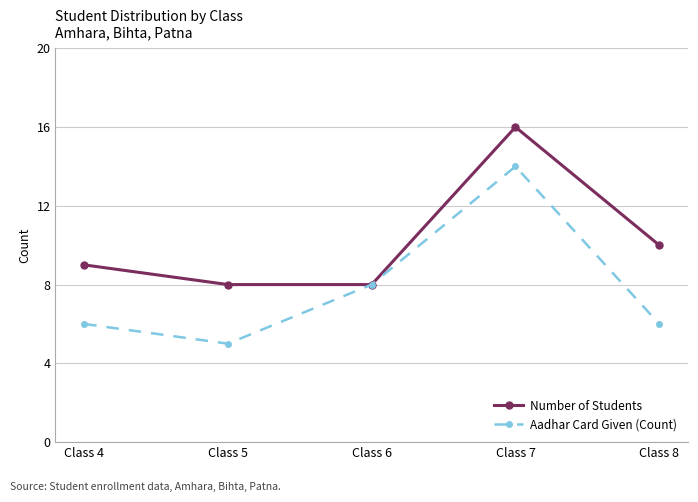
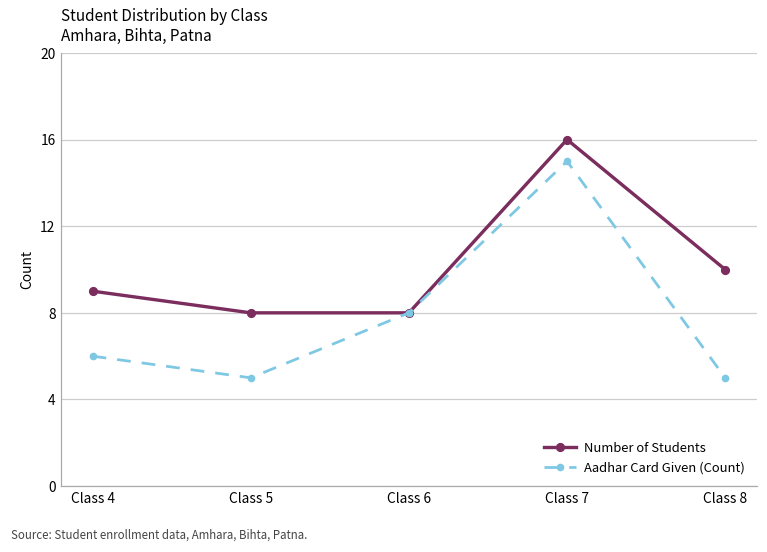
  {
    "Number of Students": {
      "Class 4": 9,
      "Class 5": 8,
      "Class 7": 16,
      "Class 8": 10
    },
    "Aadhar Card Given (Count)": {
      "Class 4": 6,
      "Class 5": 5,
-     "Class 7": 14,
-     "Class 8": 6
+     "Class 7": 15,
+     "Class 8": 5
    }
  }
